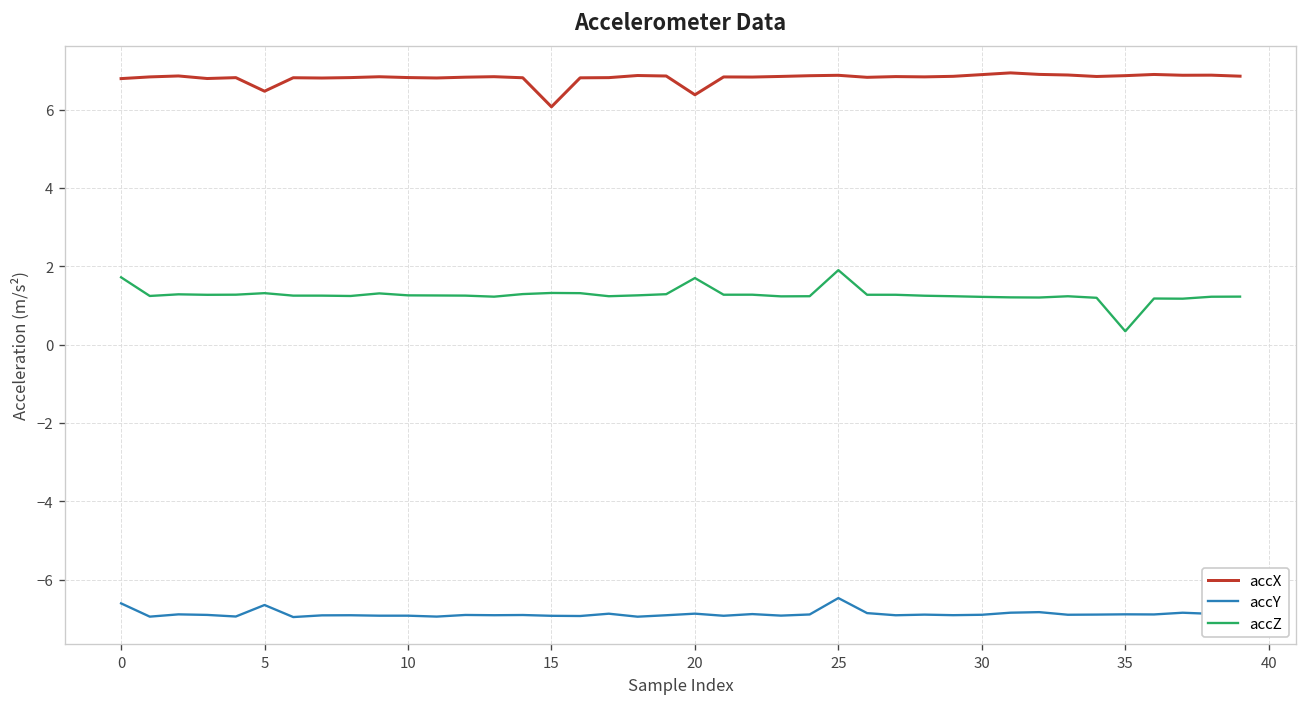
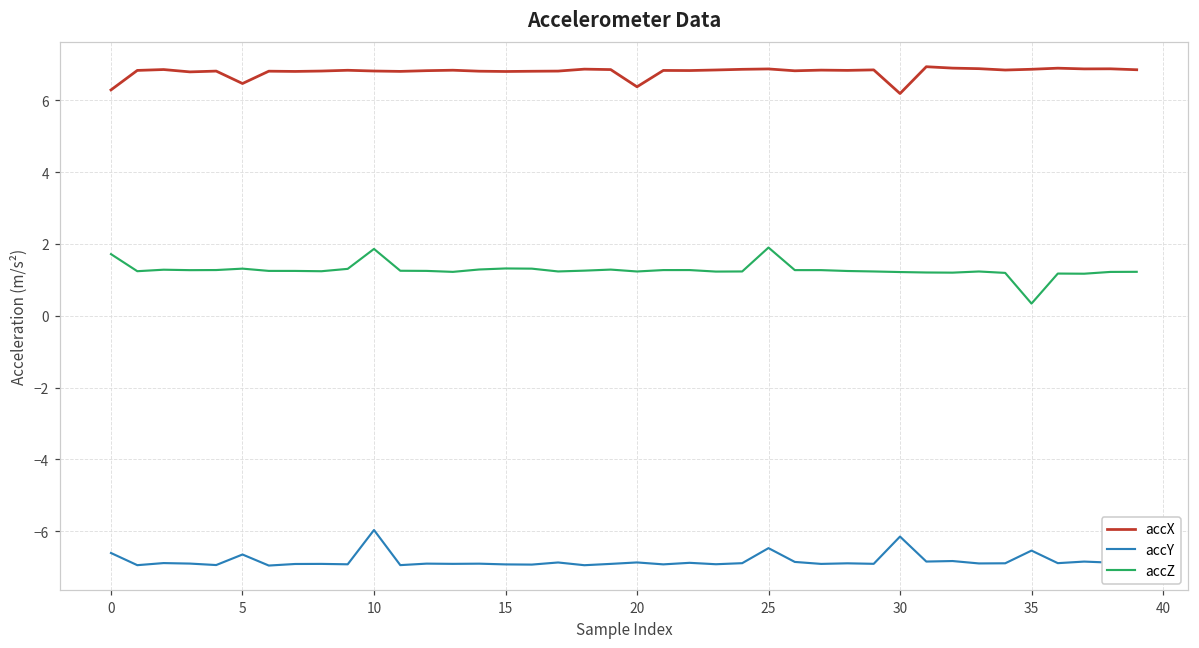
  {
    "accX": {
-     "0": 6.8,
+     "0": 6.3,
      "5": 6.5,
      "10": 6.8,
-     "15": 6.1,
+     "15": 6.8,
      "20": 6.4,
      "25": 6.9,
-     "30": 6.9,
+     "30": 6.2,
      "35": 6.9
    },
    "accY": {
      "0": -6.6,
      "5": -6.6,
-     "10": -6.9,
+     "10": -6.0,
      "15": -6.9,
      "20": -6.9,
      "25": -6.5,
-     "30": -6.9,
-     "35": -6.9
+     "30": -6.1,
+     "35": -6.5
    },
    "accZ": {
      "0": 1.7,
      "5": 1.3,
-     "10": 1.3,
+     "10": 1.9,
      "15": 1.3,
-     "20": 1.7,
+     "20": 1.2,
      "25": 1.9,
      "30": 1.2,
      "35": 0.3
    }
  }
